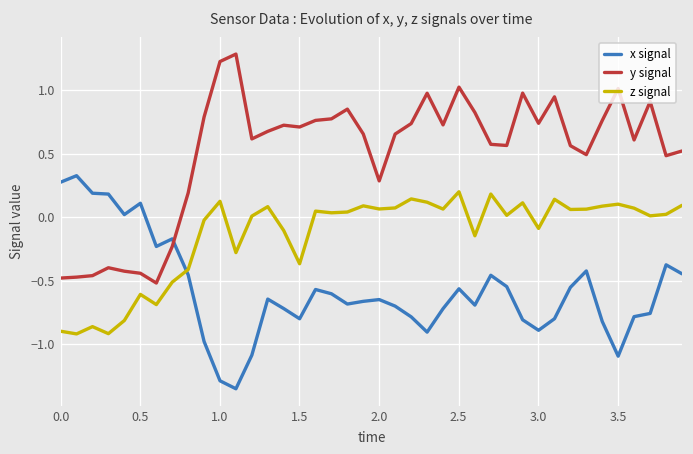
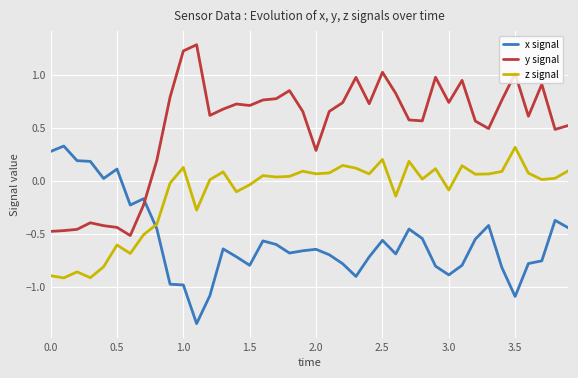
  {
    "x signal": {
      "0.0": 0.28,
      "0.5": 0.11,
-     "1.0": -1.29,
+     "1.0": -0.98,
      "1.5": -0.80,
      "2.0": -0.65,
      "2.5": -0.56,
      "3.0": -0.89,
      "3.5": -1.09
    },
    "y signal": {
      "0.0": -0.48,
      "0.5": -0.44,
      "1.0": 1.23,
      "1.5": 0.71,
      "2.0": 0.29,
      "2.5": 1.03,
      "3.0": 0.74
    },
    "z signal": {
      "0.0": -0.90,
      "0.5": -0.61,
      "1.0": 0.13,
-     "1.5": -0.37,
+     "1.5": -0.04,
      "2.0": 0.07,
      "2.5": 0.20,
      "3.0": -0.09,
-     "3.5": 0.10
+     "3.5": 0.32
    }
  }
